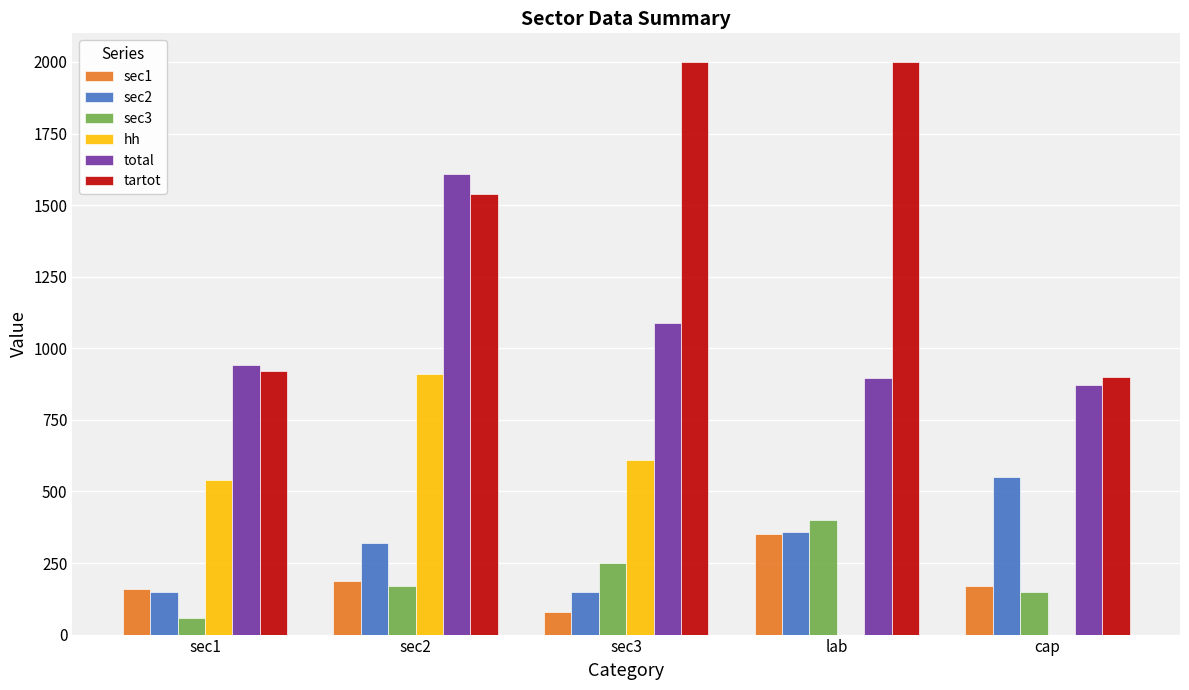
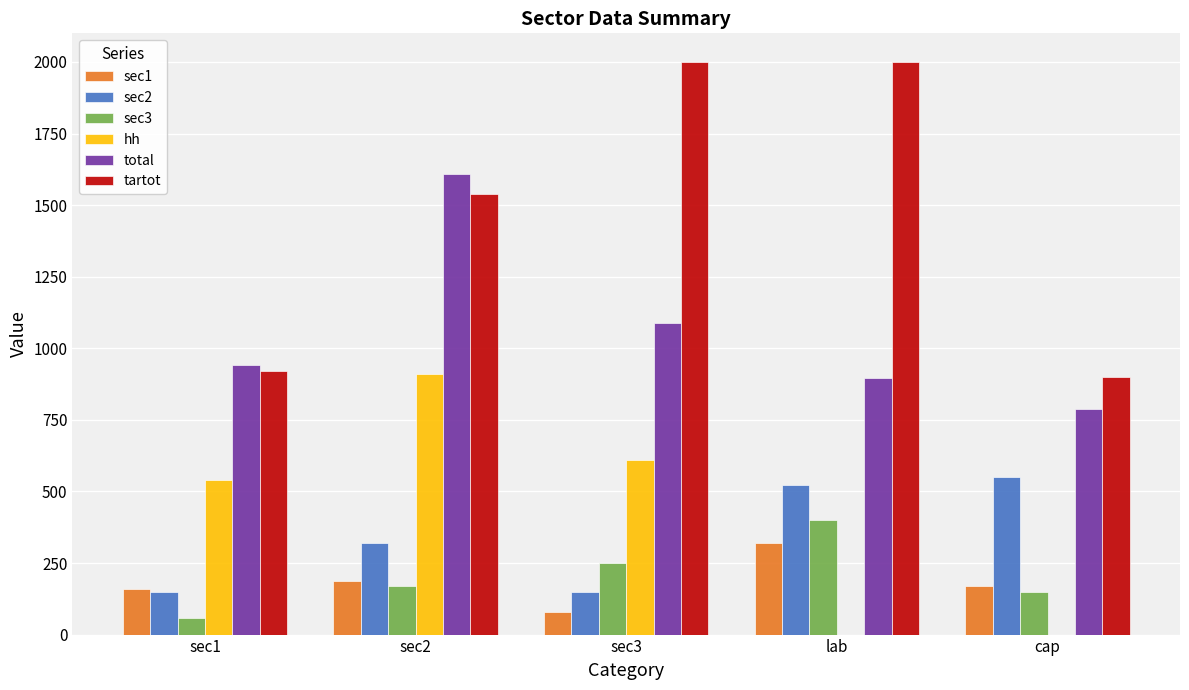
  {
    "sec1": {
      "sec1": 160,
      "sec2": 190,
      "sec3": 80,
-     "lab": 350,
+     "lab": 320,
      "cap": 170
    },
    "sec2": {
      "sec1": 150,
      "sec2": 320,
      "sec3": 150,
-     "lab": 360,
+     "lab": 520,
      "cap": 550
    },
    "sec3": {
      "sec1": 60,
      "sec2": 170,
      "sec3": 250,
      "lab": 400,
      "cap": 150
    },
    "hh": {
      "sec1": 540,
      "sec2": 910,
      "sec3": 610,
      "lab": 0,
      "cap": 0
    },
    "total": {
      "sec1": 940,
      "sec2": 1610,
      "sec3": 1090,
      "lab": 900,
-     "cap": 870
+     "cap": 790
    },
    "tartot": {
      "sec1": 920,
      "sec2": 1540,
      "sec3": 2000,
      "lab": 2000,
      "cap": 900
    }
  }
